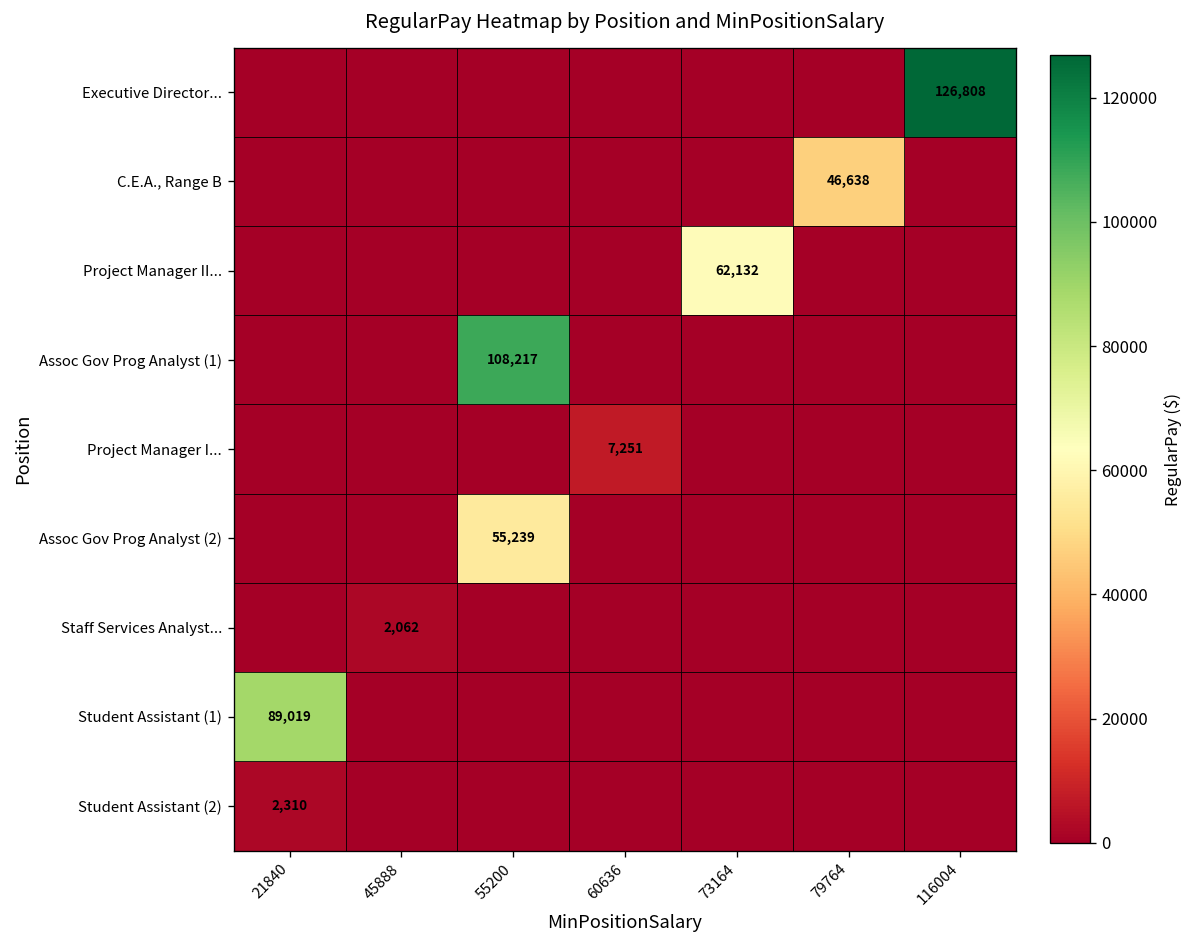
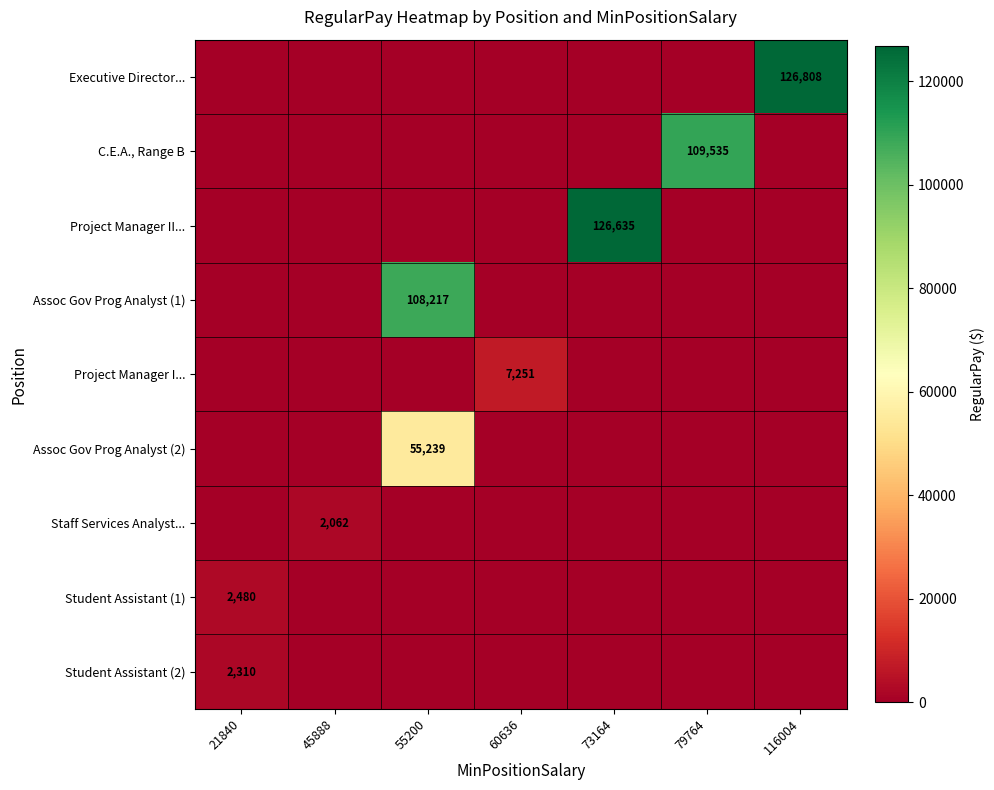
  {
    "Executive Director...": {
      "116004": "126,808"
    },
    "C.E.A., Range B": {
-     "79764": "46,638"
+     "79764": "109,535"
    },
    "Project Manager II...": {
-     "73164": "62,132"
+     "73164": "126,635"
    },
    "Assoc Gov Prog Analyst (1)": {
      "55200": "108,217"
    },
    "Project Manager I...": {
      "60636": "7,251"
    },
    "Assoc Gov Prog Analyst (2)": {
      "55200": "55,239"
    },
    "Staff Services Analyst...": {
      "45888": "2,062"
    },
    "Student Assistant (1)": {
-     "21840": "89,019"
+     "21840": "2,480"
    },
    "Student Assistant (2)": {
      "21840": "2,310"
    }
  }
